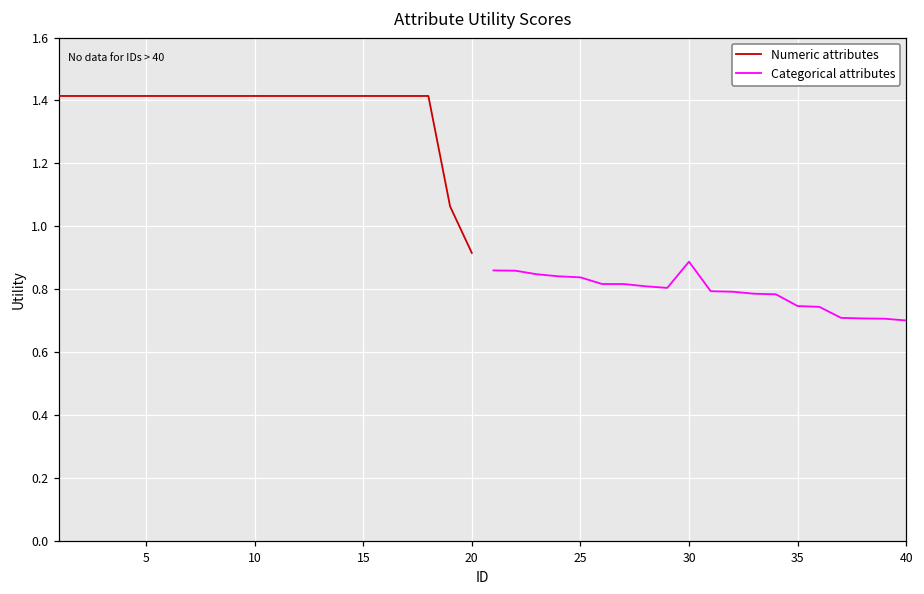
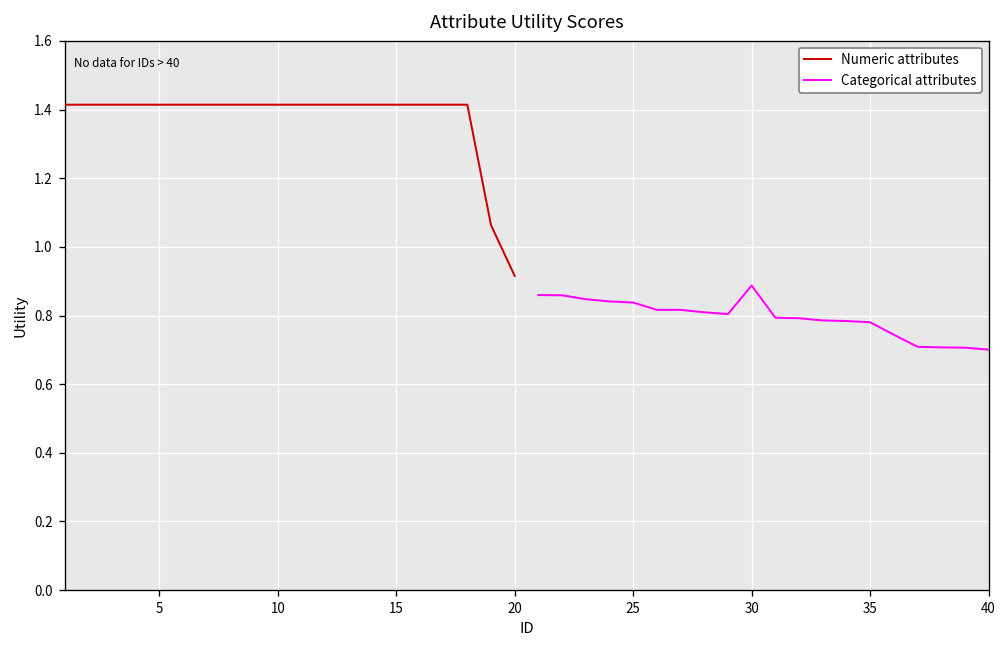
  {
    "Numeric attributes": {
      "5": 1.41,
      "10": 1.41,
      "15": 1.41,
      "20": 0.92
    },
    "Categorical attributes": {
      "25": 0.84,
      "30": 0.89,
-     "35": 0.75,
+     "35": 0.78,
      "40": 0.70
    }
  }
